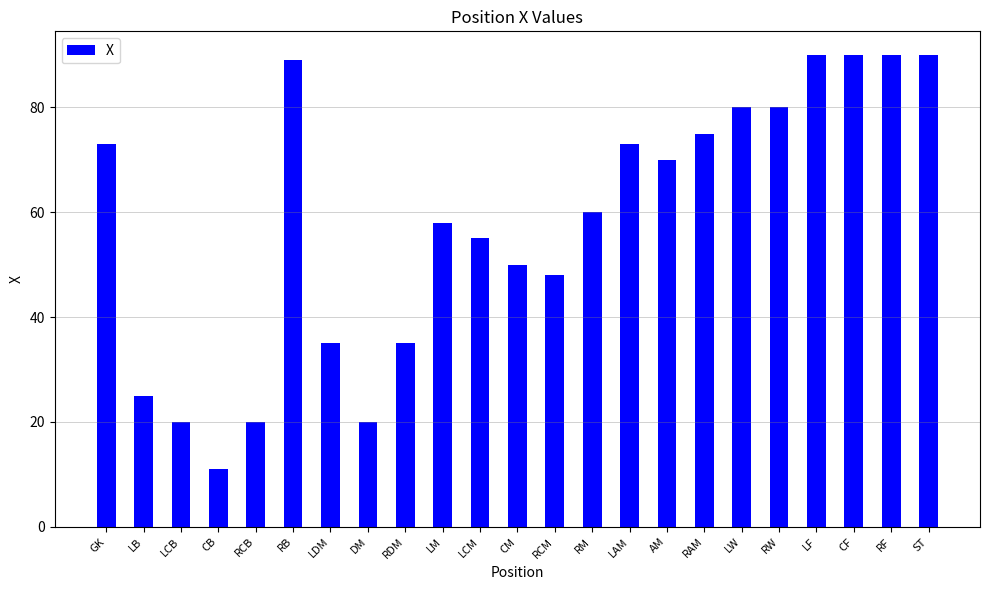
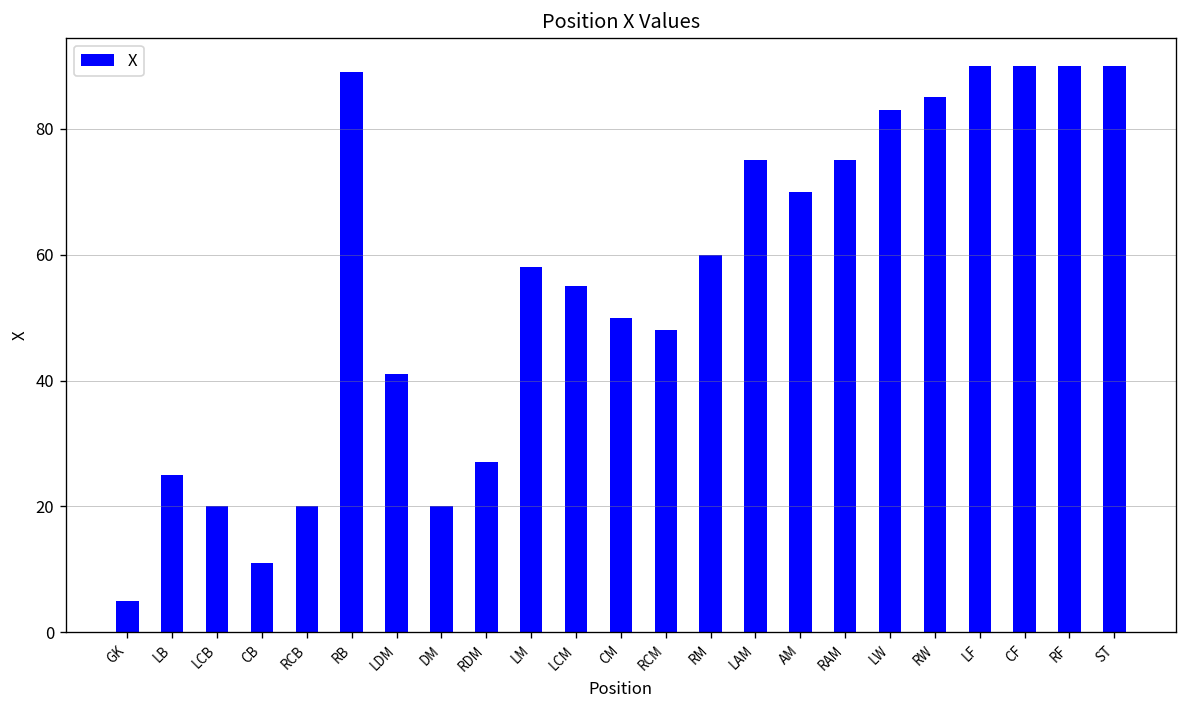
  {
-   "GK": 73,
+   "GK": 5,
    "LB": 25,
    "LCB": 20,
    "CB": 11,
    "RCB": 20,
    "RB": 89,
-   "LDM": 35,
+   "LDM": 41,
    "DM": 20,
-   "RDM": 35,
+   "RDM": 27,
    "LM": 58,
    "LCM": 55,
    "CM": 50,
    "RCM": 48,
    "RM": 60,
-   "LAM": 73,
+   "LAM": 75,
    "AM": 70,
    "RAM": 75,
-   "LW": 80,
-   "RW": 80,
+   "LW": 83,
+   "RW": 85,
    "LF": 90,
    "CF": 90,
    "RF": 90,
    "ST": 90
  }
